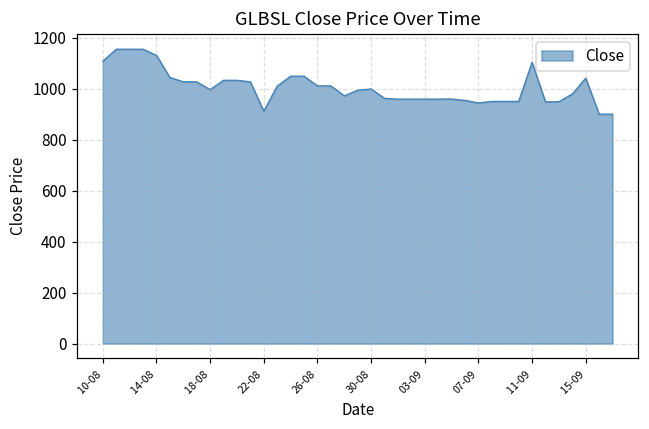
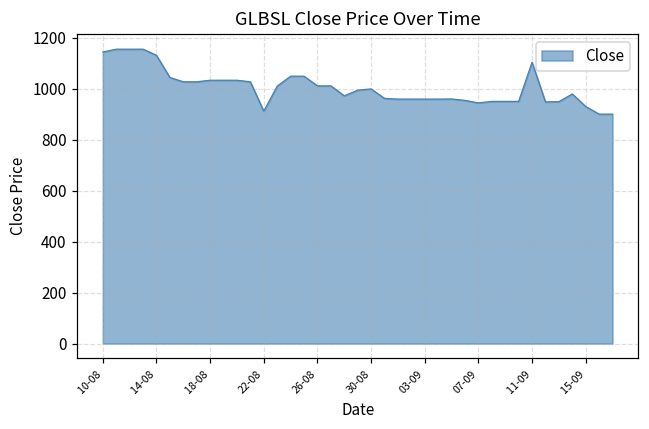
  {
-   "10-08": 1110,
+   "10-08": 1150,
    "14-08": 1130,
-   "18-08": 1000,
+   "18-08": 1030,
    "22-08": 910,
    "26-08": 1010,
    "30-08": 1000,
    "03-09": 960,
    "07-09": 950,
    "11-09": 1100,
-   "15-09": 1040
+   "15-09": 930
  }
